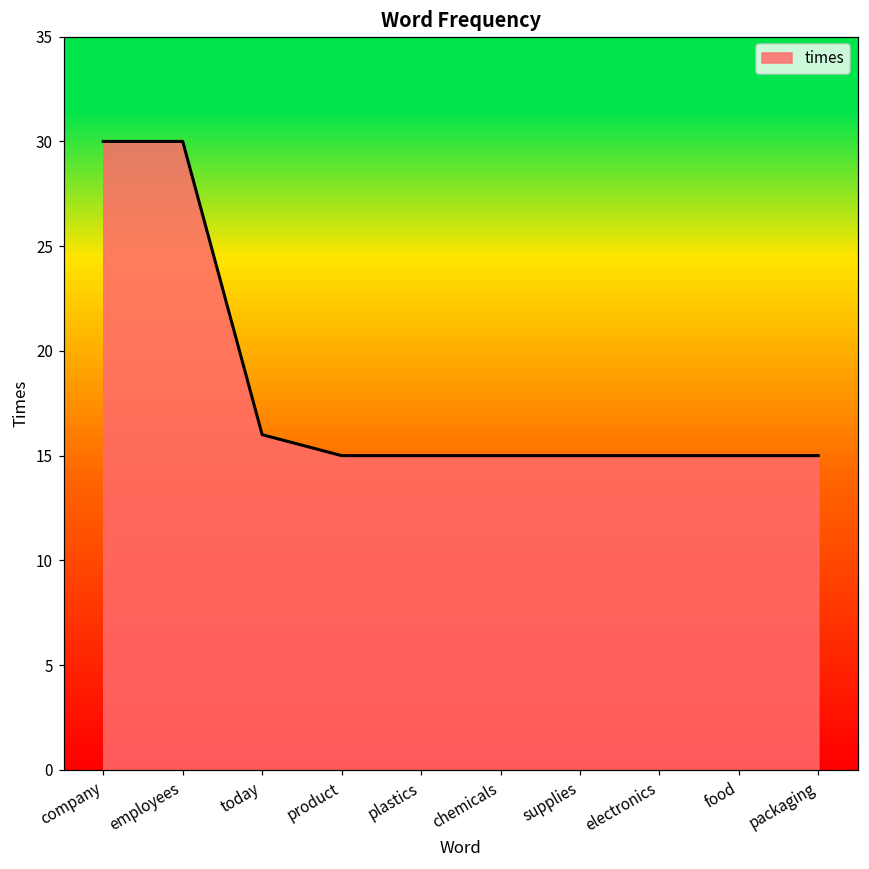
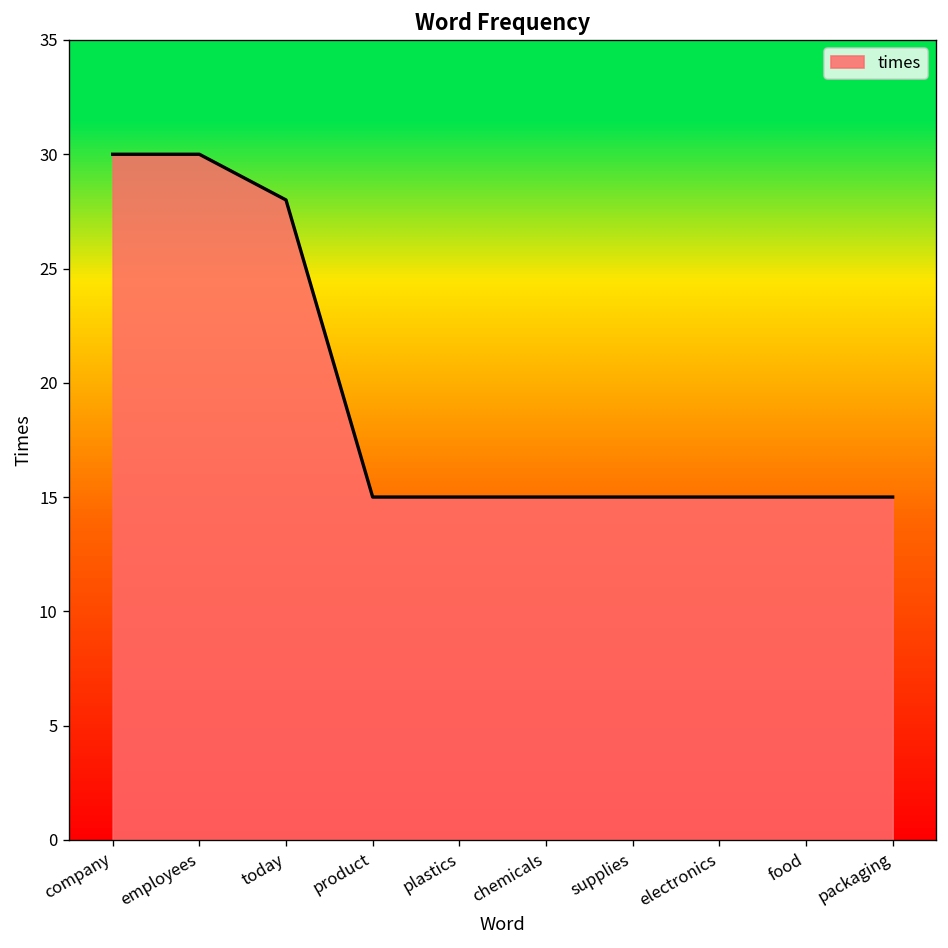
  {
    "company": 30,
    "employees": 30,
-   "today": 16,
+   "today": 28,
    "product": 15,
    "plastics": 15,
    "chemicals": 15,
    "supplies": 15,
    "electronics": 15,
    "food": 15,
    "packaging": 15
  }
